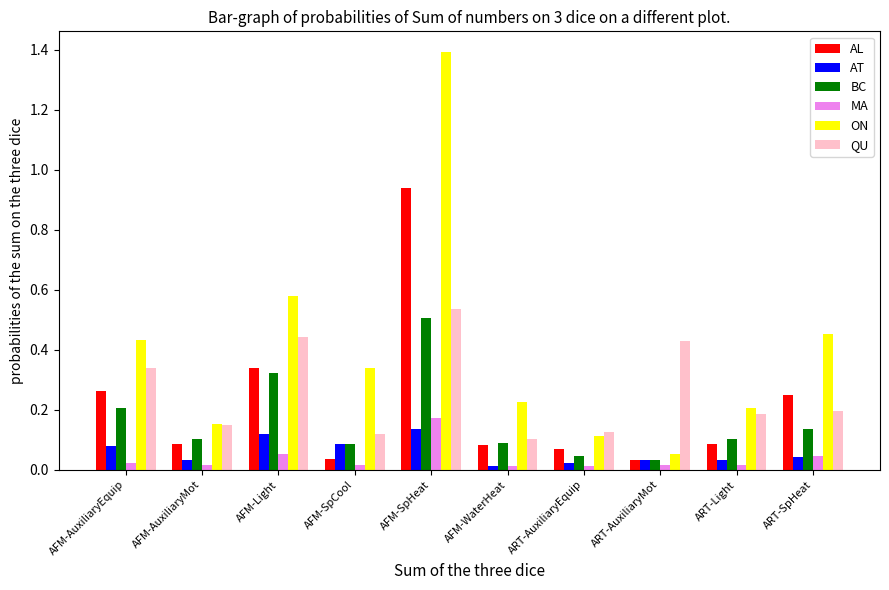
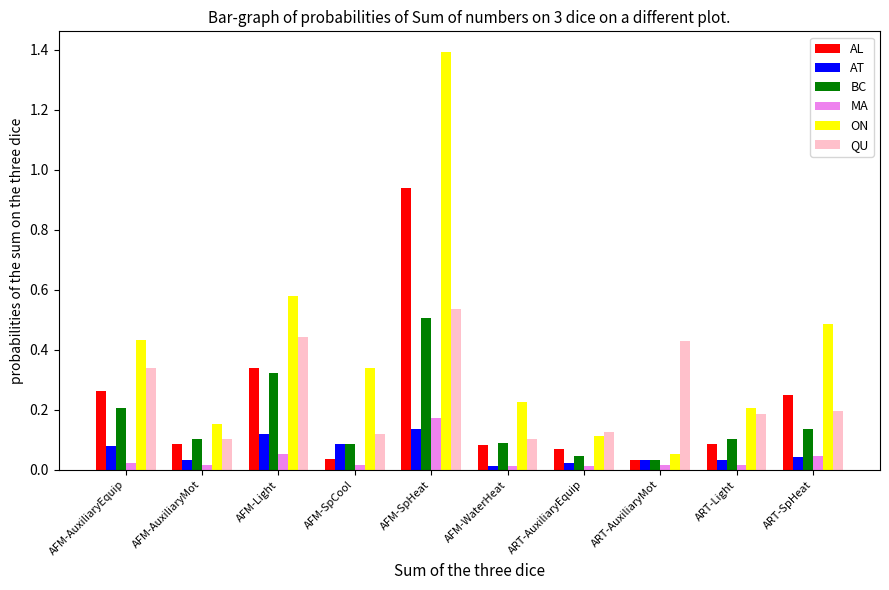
  {
    "AL": {
      "AFM-AuxiliaryEquip": 0.26,
      "AFM-AuxiliaryMot": 0.09,
      "AFM-Light": 0.34,
      "AFM-SpCool": 0.04,
      "AFM-SpHeat": 0.94,
      "AFM-WaterHeat": 0.08,
      "ART-AuxiliaryEquip": 0.07,
      "ART-AuxiliaryMot": 0.03,
      "ART-Light": 0.09,
      "ART-SpHeat": 0.25
    },
    "AT": {
      "AFM-AuxiliaryEquip": 0.08,
      "AFM-AuxiliaryMot": 0.03,
      "AFM-Light": 0.12,
      "AFM-SpCool": 0.09,
      "AFM-SpHeat": 0.14,
      "AFM-WaterHeat": 0.01,
      "ART-AuxiliaryEquip": 0.02,
      "ART-AuxiliaryMot": 0.03,
      "ART-Light": 0.03,
      "ART-SpHeat": 0.04
    },
    "BC": {
      "AFM-AuxiliaryEquip": 0.20,
      "AFM-AuxiliaryMot": 0.10,
      "AFM-Light": 0.32,
      "AFM-SpCool": 0.09,
      "AFM-SpHeat": 0.51,
      "AFM-WaterHeat": 0.09,
      "ART-AuxiliaryEquip": 0.05,
      "ART-AuxiliaryMot": 0.03,
      "ART-Light": 0.10,
      "ART-SpHeat": 0.14
    },
    "MA": {
      "AFM-AuxiliaryEquip": 0.02,
      "AFM-AuxiliaryMot": 0.02,
      "AFM-Light": 0.05,
      "AFM-SpCool": 0.02,
      "AFM-SpHeat": 0.17,
      "AFM-WaterHeat": 0.01,
      "ART-AuxiliaryEquip": 0.01,
      "ART-AuxiliaryMot": 0.02,
      "ART-Light": 0.02,
      "ART-SpHeat": 0.05
    },
    "ON": {
      "AFM-AuxiliaryEquip": 0.43,
      "AFM-AuxiliaryMot": 0.15,
      "AFM-Light": 0.58,
      "AFM-SpCool": 0.34,
      "AFM-SpHeat": 1.39,
      "AFM-WaterHeat": 0.23,
      "ART-AuxiliaryEquip": 0.11,
      "ART-AuxiliaryMot": 0.05,
      "ART-Light": 0.20,
-     "ART-SpHeat": 0.45
+     "ART-SpHeat": 0.48
    },
    "QU": {
      "AFM-AuxiliaryEquip": 0.34,
-     "AFM-AuxiliaryMot": 0.15,
+     "AFM-AuxiliaryMot": 0.10,
      "AFM-Light": 0.44,
      "AFM-SpCool": 0.12,
      "AFM-SpHeat": 0.54,
      "AFM-WaterHeat": 0.10,
      "ART-AuxiliaryEquip": 0.12,
      "ART-AuxiliaryMot": 0.43,
      "ART-Light": 0.19,
      "ART-SpHeat": 0.20
    }
  }
